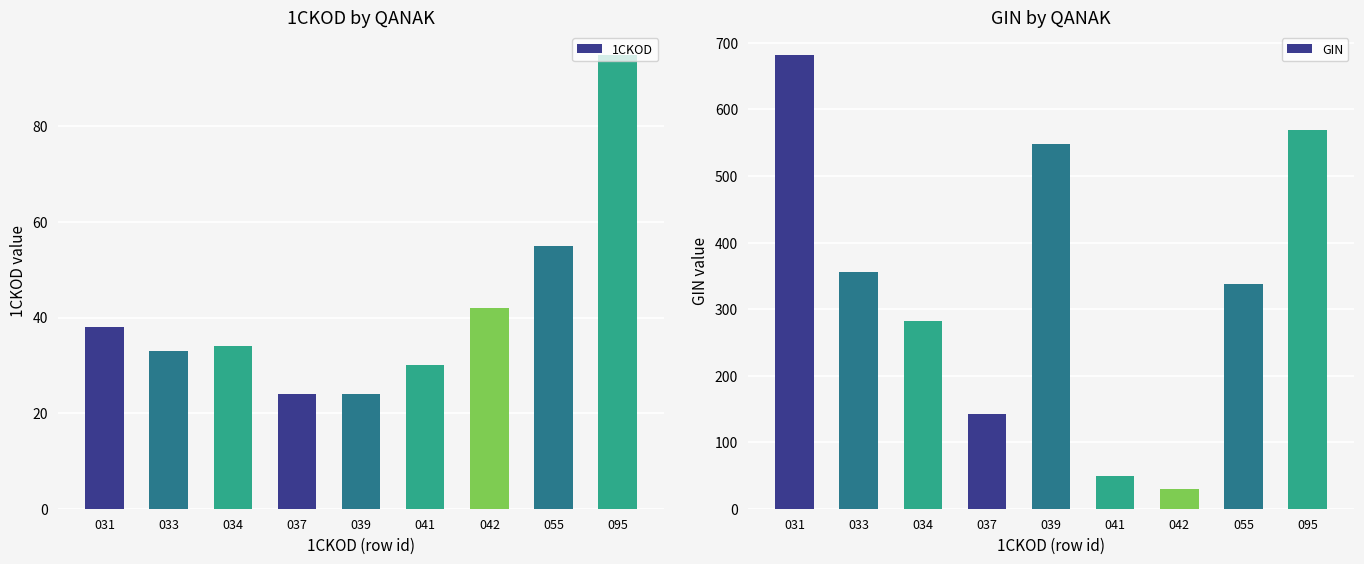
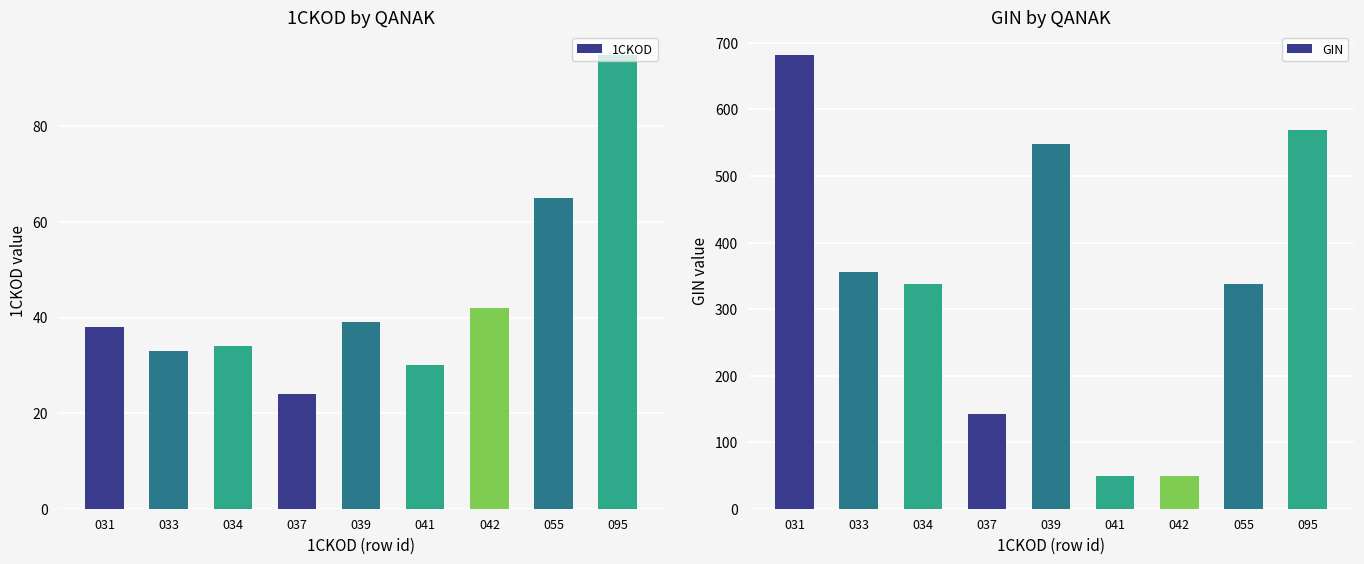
  {
    "1CKOD by QANAK": {
      "031": 38,
      "033": 33,
      "034": 34,
      "037": 24,
-     "039": 24,
+     "039": 39,
      "041": 30,
      "042": 42,
-     "055": 55
+     "055": 65
    },
    "GIN by QANAK": {
      "031": 680,
      "033": 360,
-     "034": 280,
+     "034": 340,
      "037": 140,
      "039": 550,
      "041": 50,
-     "042": 30,
+     "042": 50,
      "055": 340,
      "095": 570
    }
  }
